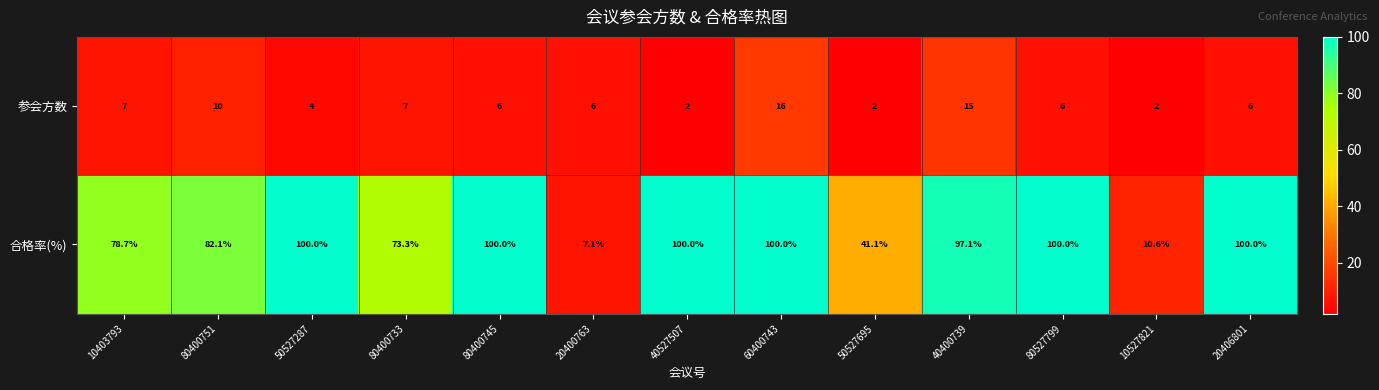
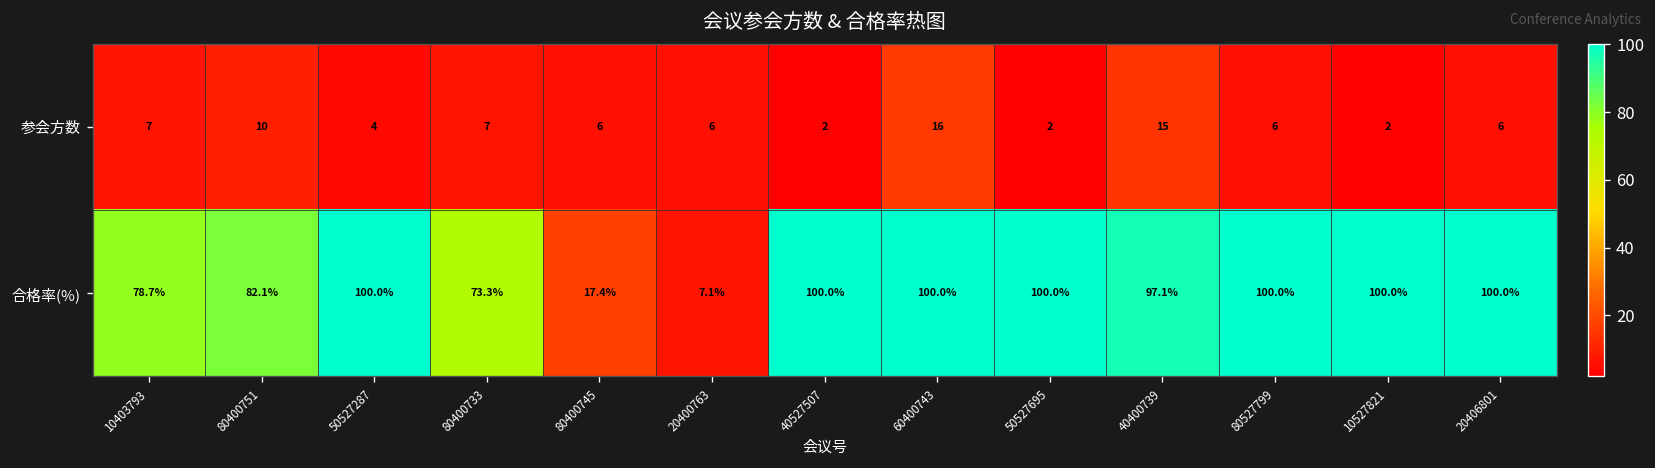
  {
    "参会方数": {
      "10403793": "7",
      "80400751": "10",
      "50527287": "4",
      "80400733": "7",
      "80400745": "6",
      "20400763": "6",
      "40527507": "2",
      "60400743": "16",
      "50527695": "2",
      "40400739": "15",
      "80527799": "6",
      "10527821": "2",
      "20406801": "6"
    },
    "合格率(%)": {
      "10403793": "78.7%",
      "80400751": "82.1%",
      "50527287": "100.0%",
      "80400733": "73.3%",
-     "80400745": "100.0%",
+     "80400745": "17.4%",
      "20400763": "7.1%",
      "40527507": "100.0%",
      "60400743": "100.0%",
-     "50527695": "41.1%",
+     "50527695": "100.0%",
      "40400739": "97.1%",
      "80527799": "100.0%",
-     "10527821": "10.6%",
+     "10527821": "100.0%",
      "20406801": "100.0%"
    }
  }
